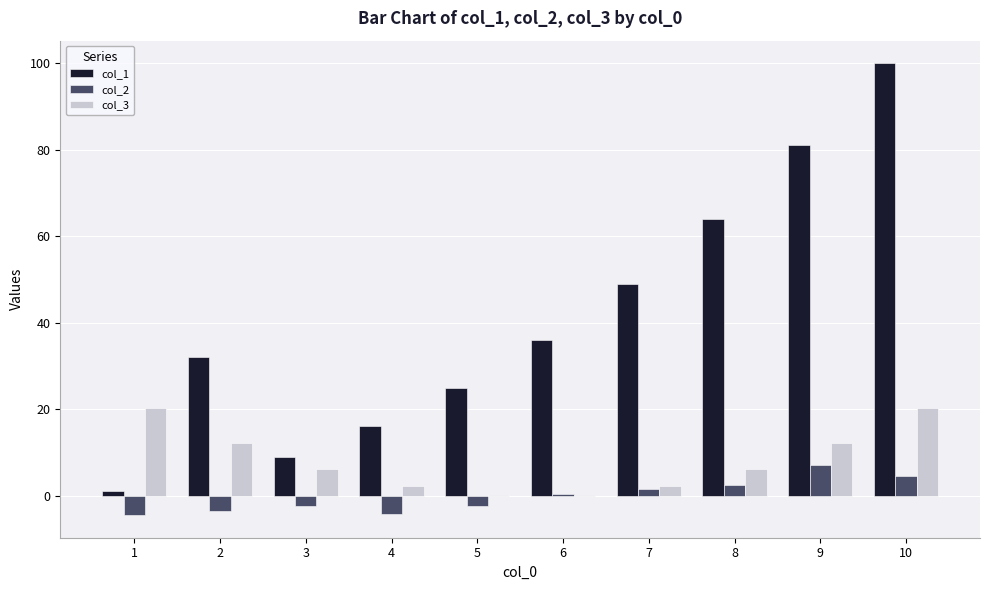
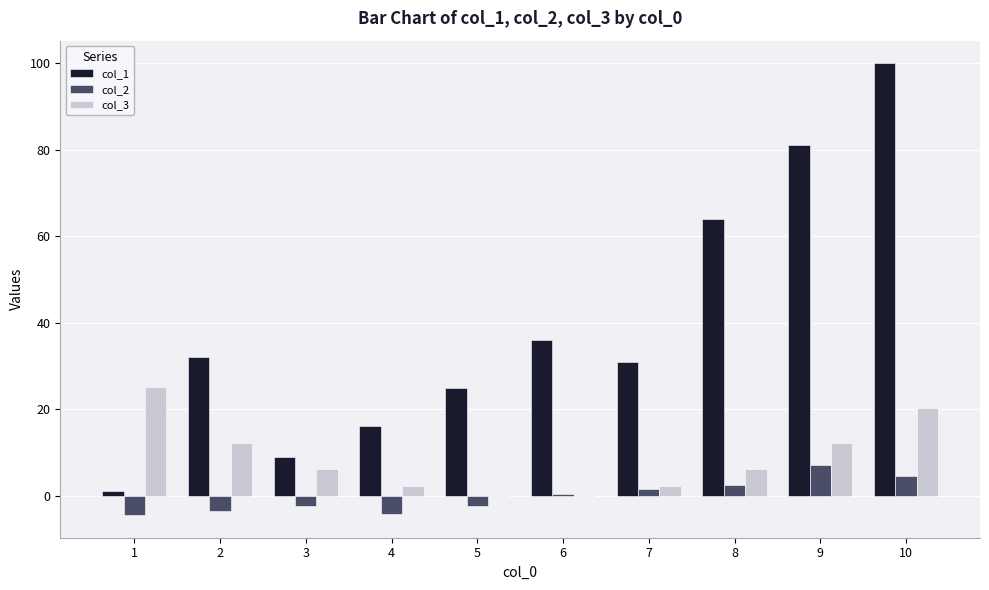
  {
    "col_1": {
      "1": 1,
      "2": 32,
      "3": 9,
      "4": 16,
      "5": 25,
      "6": 36,
-     "7": 49,
+     "7": 31,
      "8": 64,
      "9": 81,
      "10": 100
    },
    "col_2": {
      "1": -5,
      "2": -4,
      "3": -3,
      "4": -4,
      "5": -2,
      "7": 2,
      "8": 3,
      "9": 7,
      "10": 5
    },
    "col_3": {
-     "1": 20,
+     "1": 25,
      "2": 12,
      "3": 6,
      "4": 2,
      "7": 2,
      "8": 6,
      "9": 12,
      "10": 20
    }
  }
